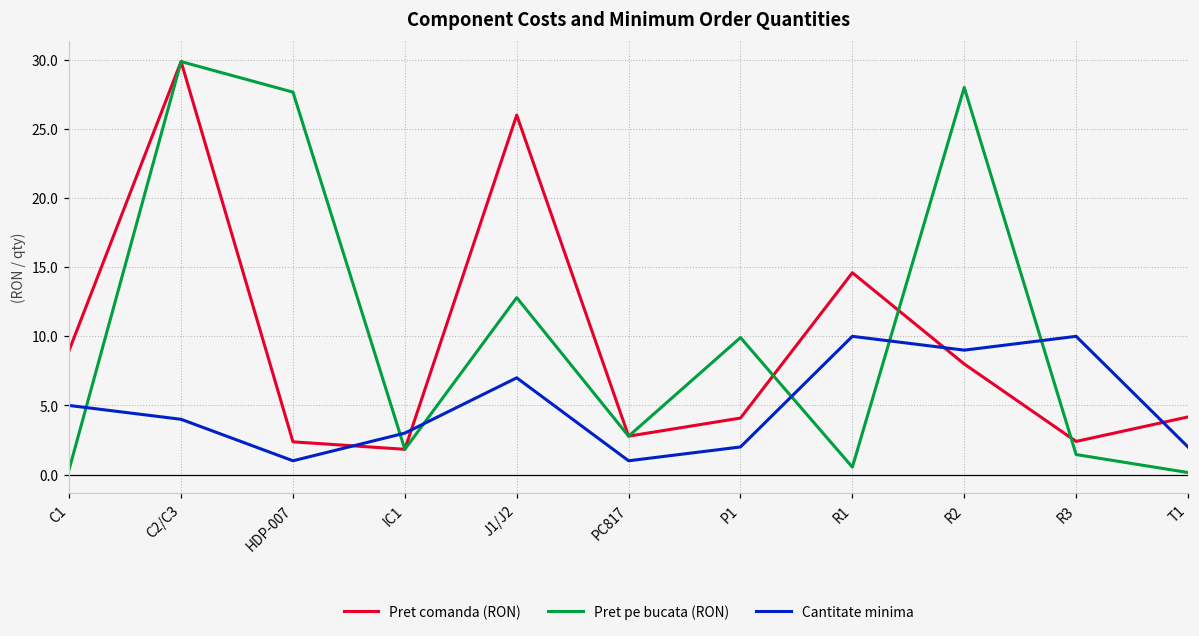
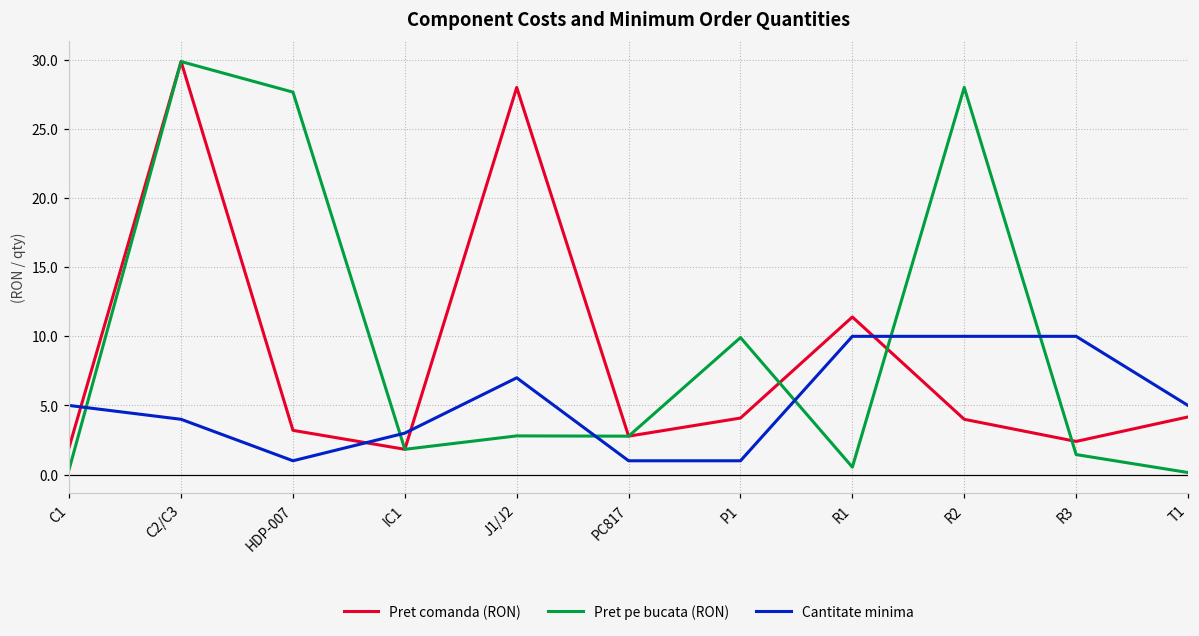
  {
    "Pret comanda (RON)": {
-     "C1": 9,
-     "HDP-007": 2.4,
-     "J1/J2": 26,
+     "C1": 2,
+     "HDP-007": 3.2,
+     "J1/J2": 28,
      "P1": 4.1,
-     "R1": 14.6,
-     "R2": 8,
+     "R1": 11.4,
+     "R2": 4,
      "R3": 2.4,
      "T1": 4.2
    },
    "Pret pe bucata (RON)": {
      "C1": 0.4,
      "HDP-007": 27.7,
-     "J1/J2": 12.8,
+     "J1/J2": 2.8,
      "P1": 9.9,
      "R1": 0.5,
      "R2": 28.0,
      "R3": 1.5,
      "T1": 0.2
    },
    "Cantitate minima": {
      "C1": 5,
      "C2/C3": 4,
      "HDP-007": 1,
      "IC1": 3,
      "J1/J2": 7,
      "PC817": 1,
-     "P1": 2,
+     "P1": 1,
      "R1": 10,
-     "R2": 9,
+     "R2": 10,
      "R3": 10,
-     "T1": 2
+     "T1": 5
    }
  }
